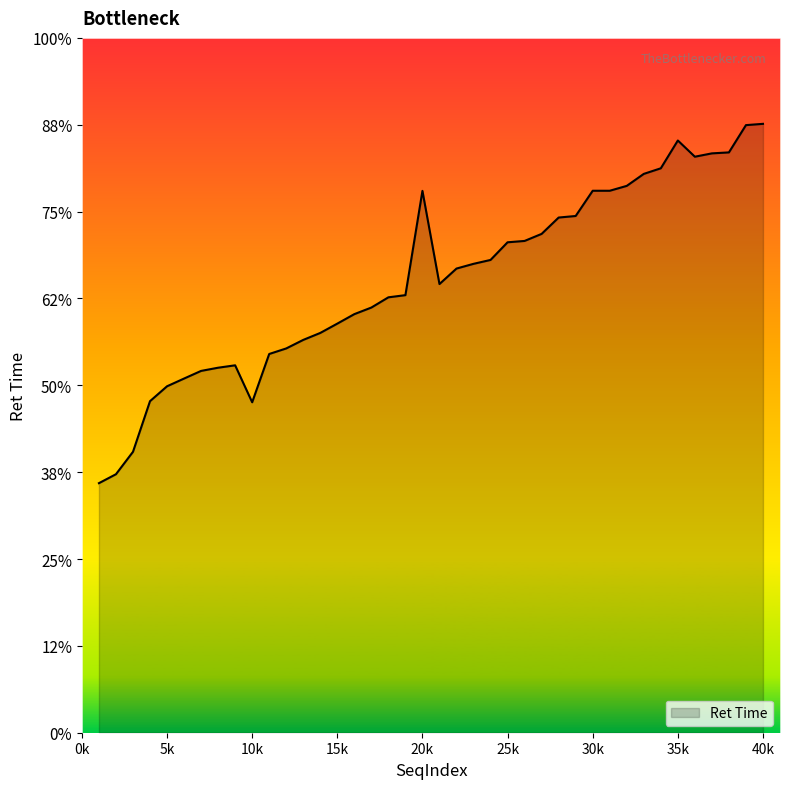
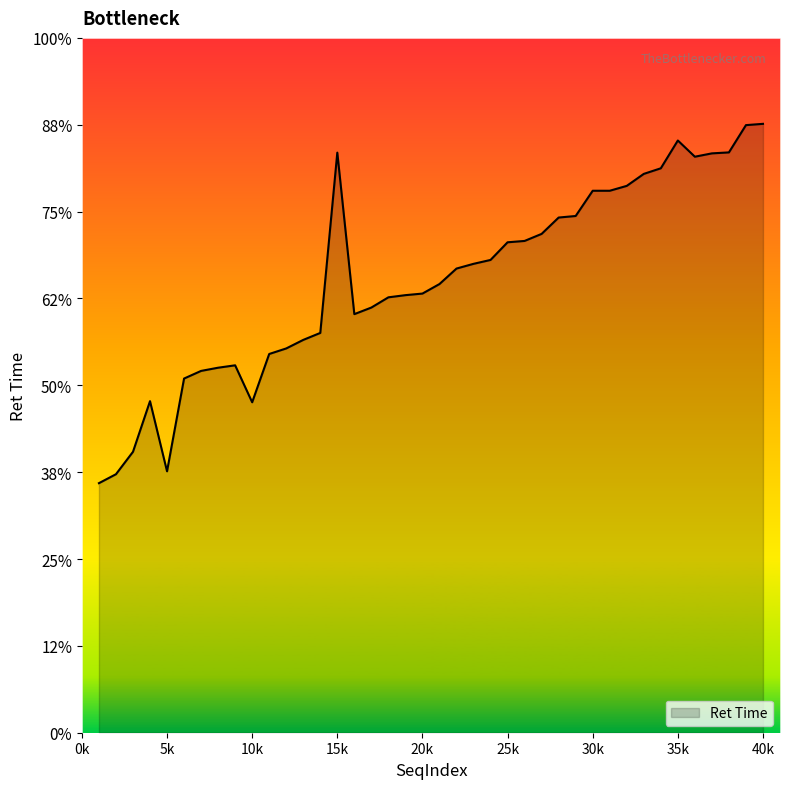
  {
-   "5k": "50%",
+   "5k": "38%",
    "10k": "48%",
-   "15k": "59%",
-   "20k": "78%",
+   "15k": "83%",
+   "20k": "63%",
    "25k": "71%",
    "30k": "78%",
    "35k": "85%",
    "40k": "88%"
  }
